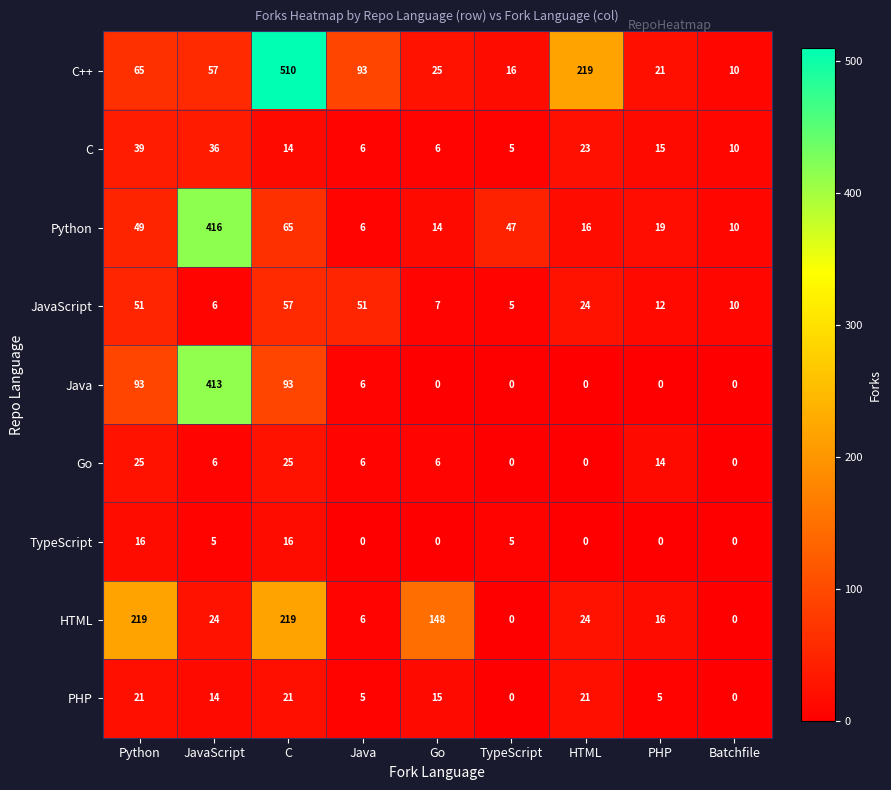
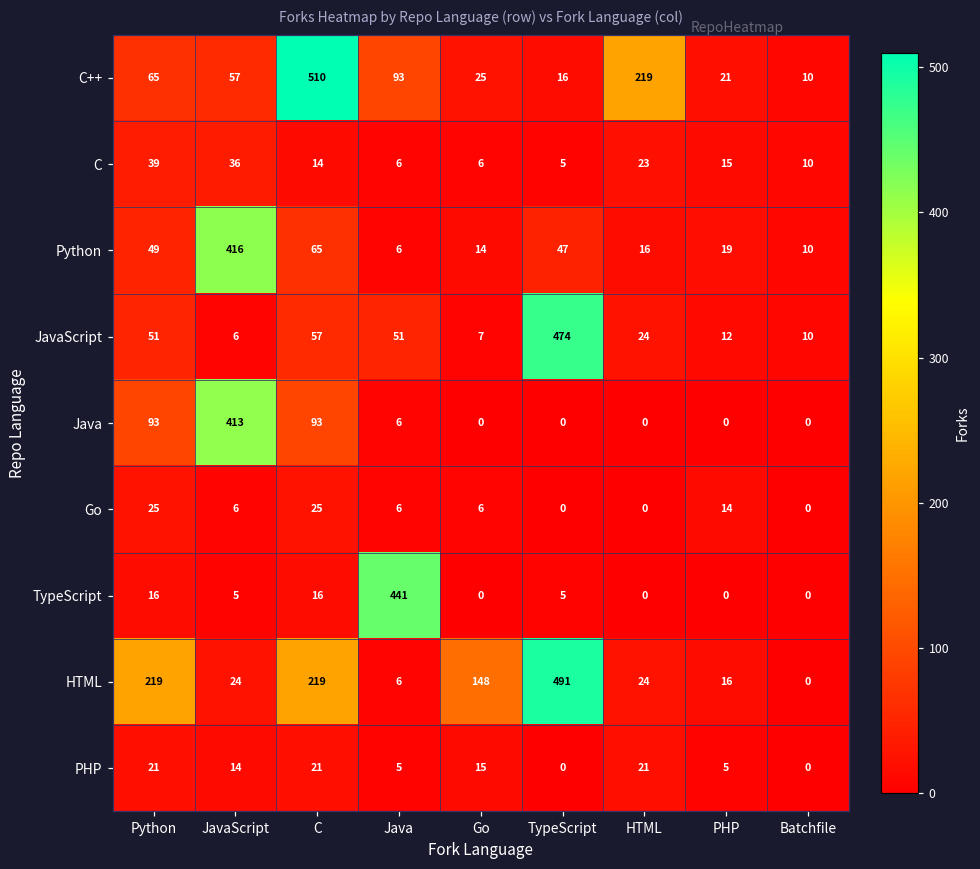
  {
    "C++": {
      "Python": 65,
      "JavaScript": 57,
      "C": 510,
      "Java": 93,
      "Go": 25,
      "TypeScript": 16,
      "HTML": 219,
      "PHP": 21,
      "Batchfile": 10
    },
    "C": {
      "Python": 39,
      "JavaScript": 36,
      "C": 14,
      "Java": 6,
      "Go": 6,
      "TypeScript": 5,
      "HTML": 23,
      "PHP": 15,
      "Batchfile": 10
    },
    "Python": {
      "Python": 49,
      "JavaScript": 416,
      "C": 65,
      "Java": 6,
      "Go": 14,
      "TypeScript": 47,
      "HTML": 16,
      "PHP": 19,
      "Batchfile": 10
    },
    "JavaScript": {
      "Python": 51,
      "JavaScript": 6,
      "C": 57,
      "Java": 51,
      "Go": 7,
-     "TypeScript": 5,
+     "TypeScript": 474,
      "HTML": 24,
      "PHP": 12,
      "Batchfile": 10
    },
    "Java": {
      "Python": 93,
      "JavaScript": 413,
      "C": 93,
      "Java": 6,
      "Go": 0,
      "TypeScript": 0,
      "HTML": 0,
      "PHP": 0,
      "Batchfile": 0
    },
    "Go": {
      "Python": 25,
      "JavaScript": 6,
      "C": 25,
      "Java": 6,
      "Go": 6,
      "TypeScript": 0,
      "HTML": 0,
      "PHP": 14,
      "Batchfile": 0
    },
    "TypeScript": {
      "Python": 16,
      "JavaScript": 5,
      "C": 16,
-     "Java": 0,
+     "Java": 441,
      "Go": 0,
      "TypeScript": 5,
      "HTML": 0,
      "PHP": 0,
      "Batchfile": 0
    },
    "HTML": {
      "Python": 219,
      "JavaScript": 24,
      "C": 219,
      "Java": 6,
      "Go": 148,
-     "TypeScript": 0,
+     "TypeScript": 491,
      "HTML": 24,
      "PHP": 16,
      "Batchfile": 0
    },
    "PHP": {
      "Python": 21,
      "JavaScript": 14,
      "C": 21,
      "Java": 5,
      "Go": 15,
      "TypeScript": 0,
      "HTML": 21,
      "PHP": 5,
      "Batchfile": 0
    }
  }
